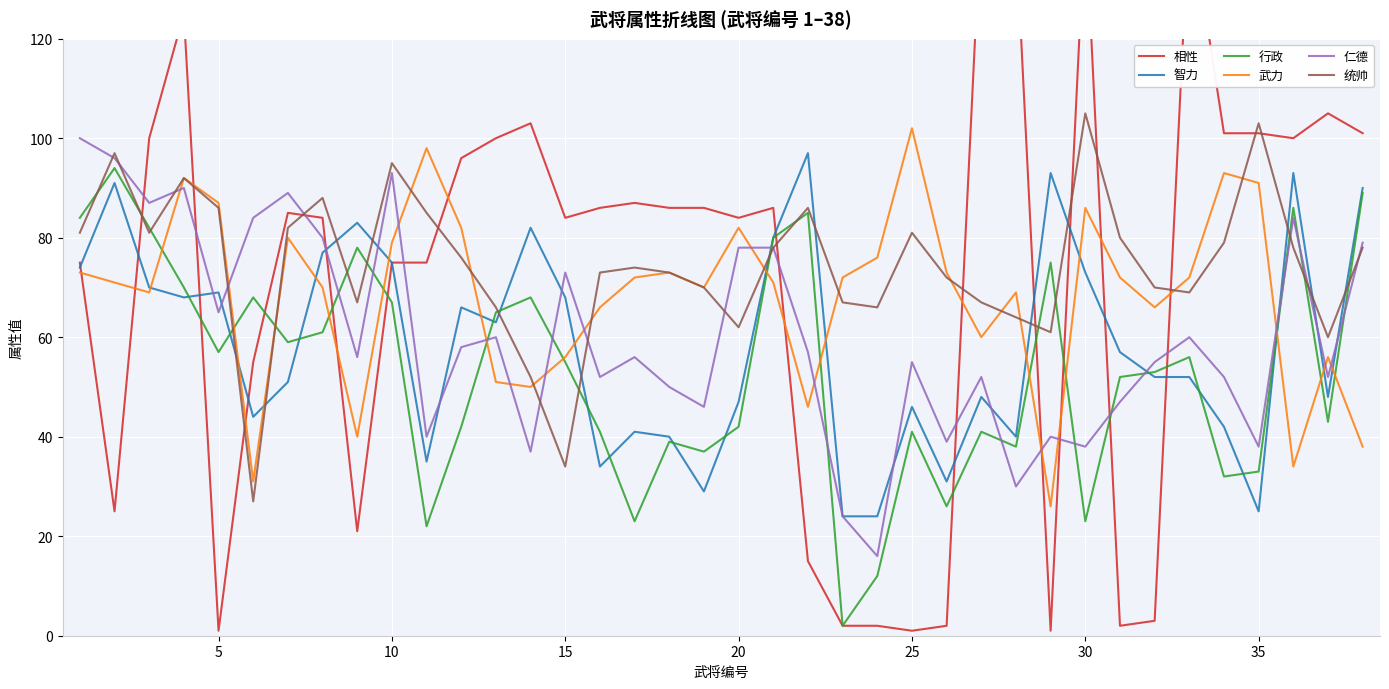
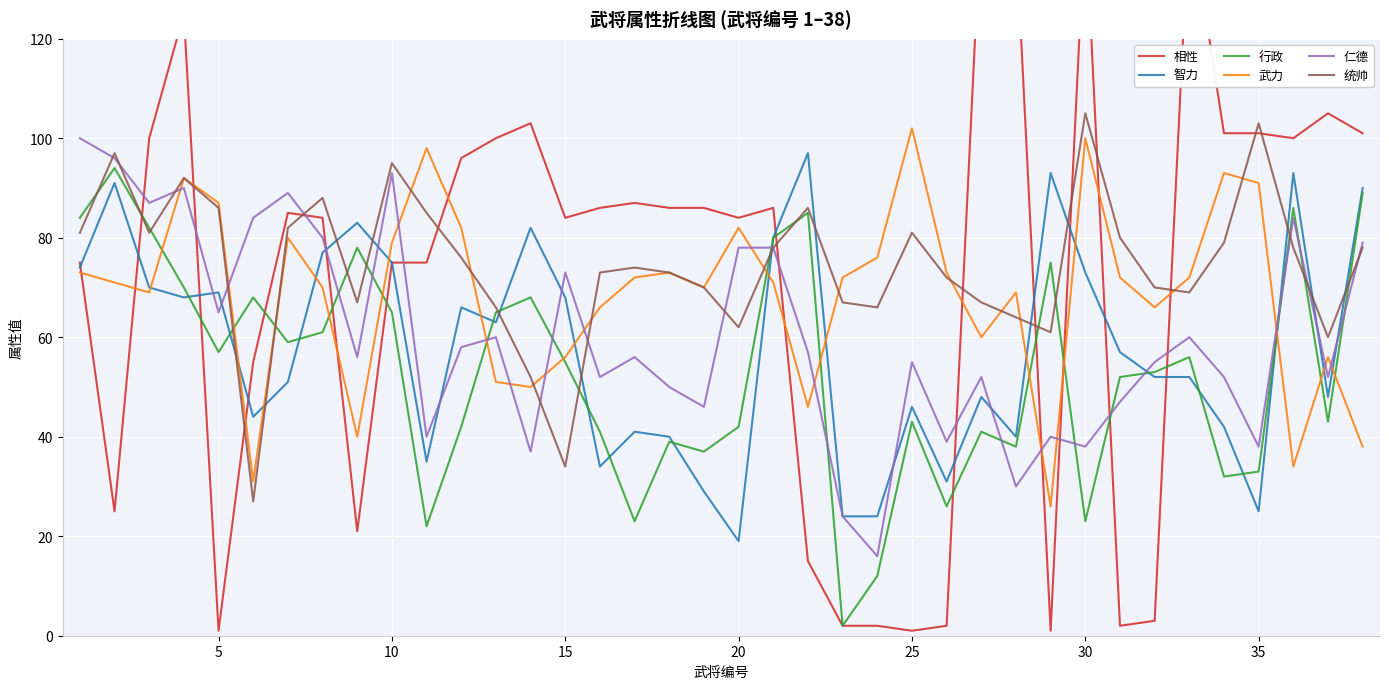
  {
    "相性": {
      "5": 1,
      "15": 84,
      "20": 84,
      "25": 1,
      "35": 101
    },
    "智力": {
      "5": 69,
      "15": 68,
-     "20": 47,
+     "20": 19,
      "25": 46,
      "30": 73,
      "35": 25
    },
    "行政": {
      "5": 57,
-     "10": 67,
+     "10": 65,
      "15": 55,
      "20": 42,
-     "25": 41,
+     "25": 43,
      "30": 23,
      "35": 33
    },
    "武力": {
      "5": 87,
      "10": 79,
      "15": 56,
      "20": 82,
      "25": 102,
-     "30": 86,
+     "30": 100,
      "35": 91
    },
    "仁德": {
      "5": 65,
      "10": 93,
      "15": 73,
      "20": 78,
      "25": 55,
      "30": 38,
      "35": 38
    },
    "统帅": {
      "5": 86,
      "10": 95,
      "15": 34,
      "20": 62,
      "25": 81,
      "30": 105,
      "35": 103
    }
  }
